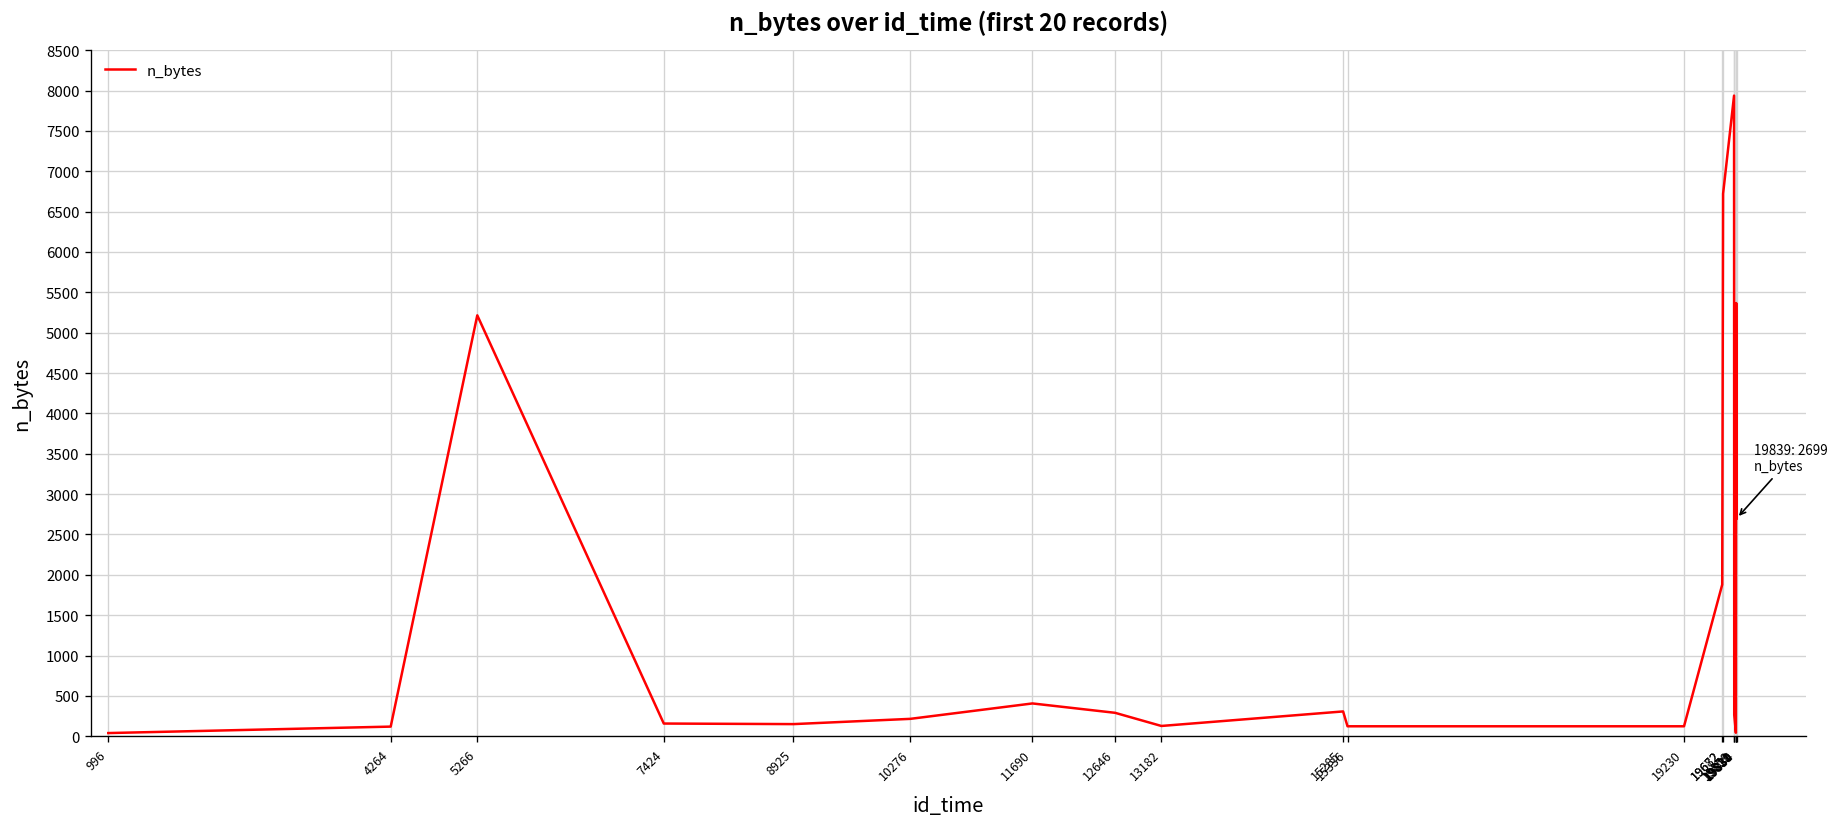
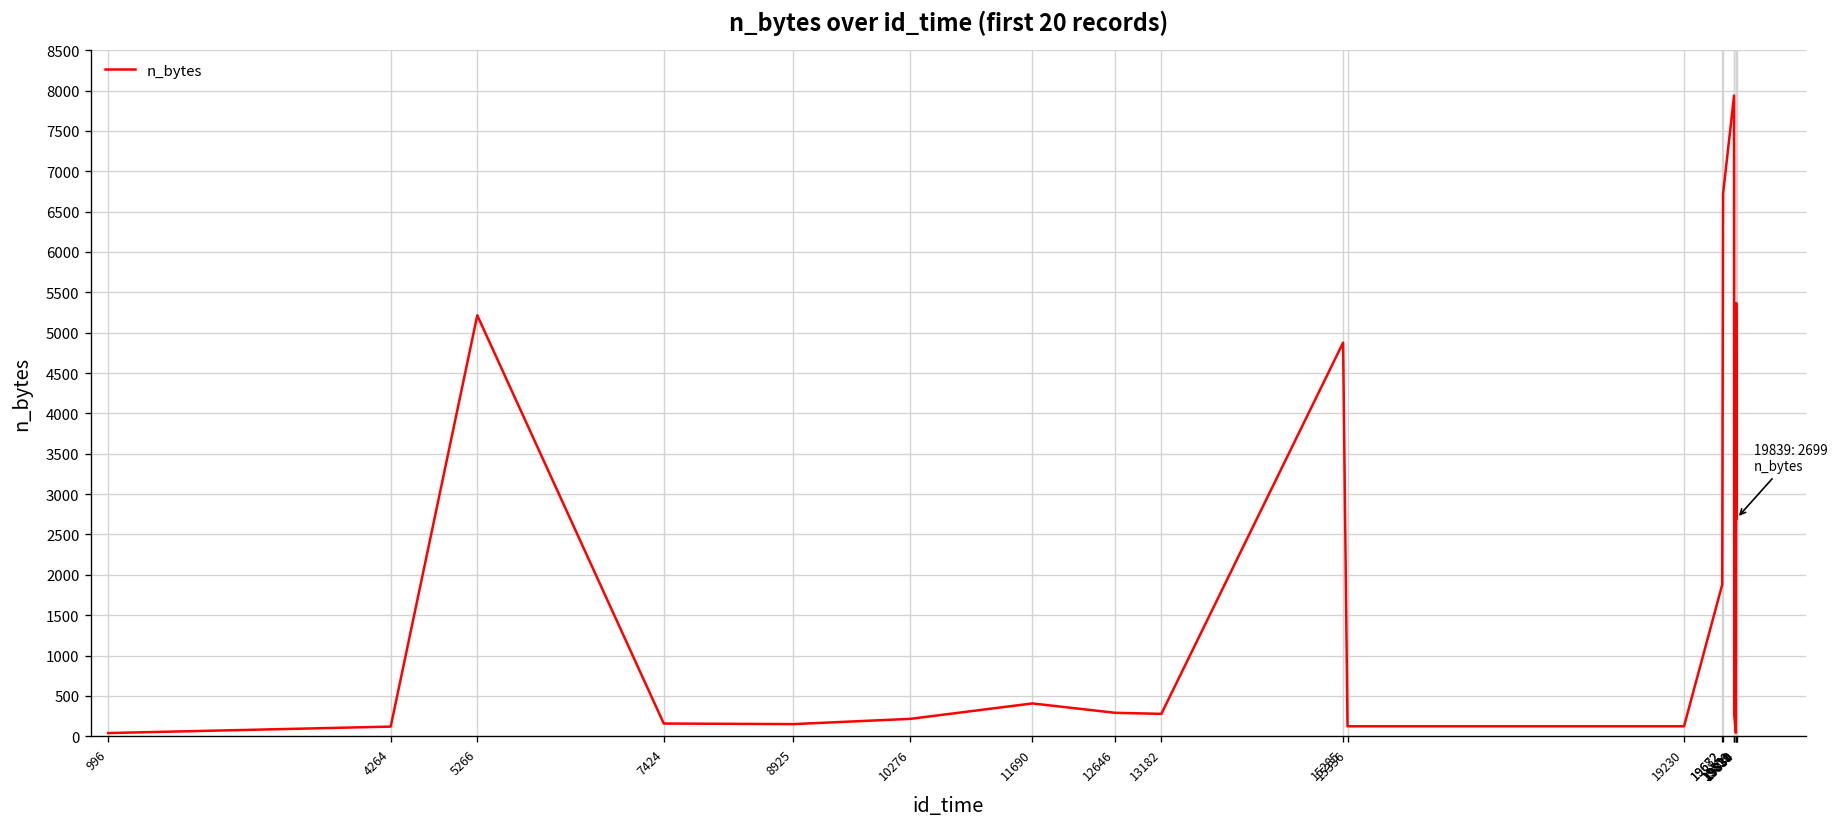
  {
    "996": 0,
    "4264": 100,
    "5266": 5200,
    "7424": 200,
    "8925": 200,
    "10276": 200,
    "11690": 400,
    "12646": 300,
-   "13182": 100,
-   "15285": 300,
+   "13182": 300,
+   "15285": 4900,
    "15336": 100,
    "19230": 100,
    "19672": 1900,
    "19682": 6700,
    "19809": 7900,
    "19811": 300,
    "19830": 0,
    "19831": 1500,
    "19834": 5400
  }
